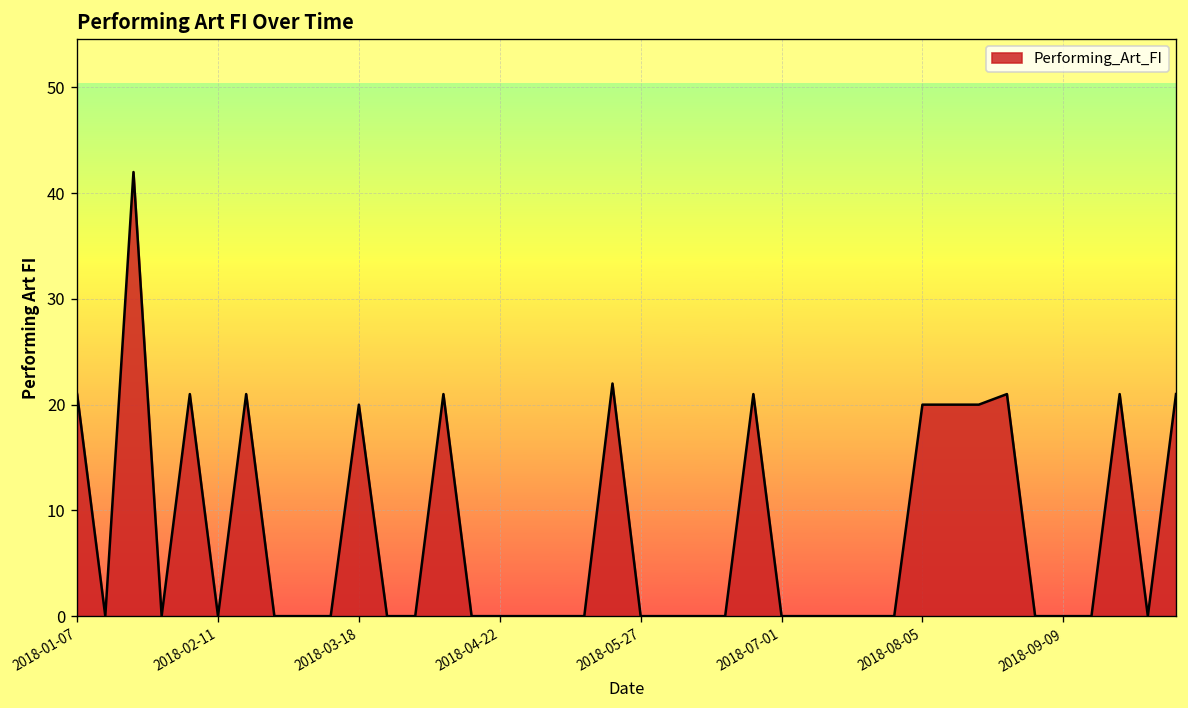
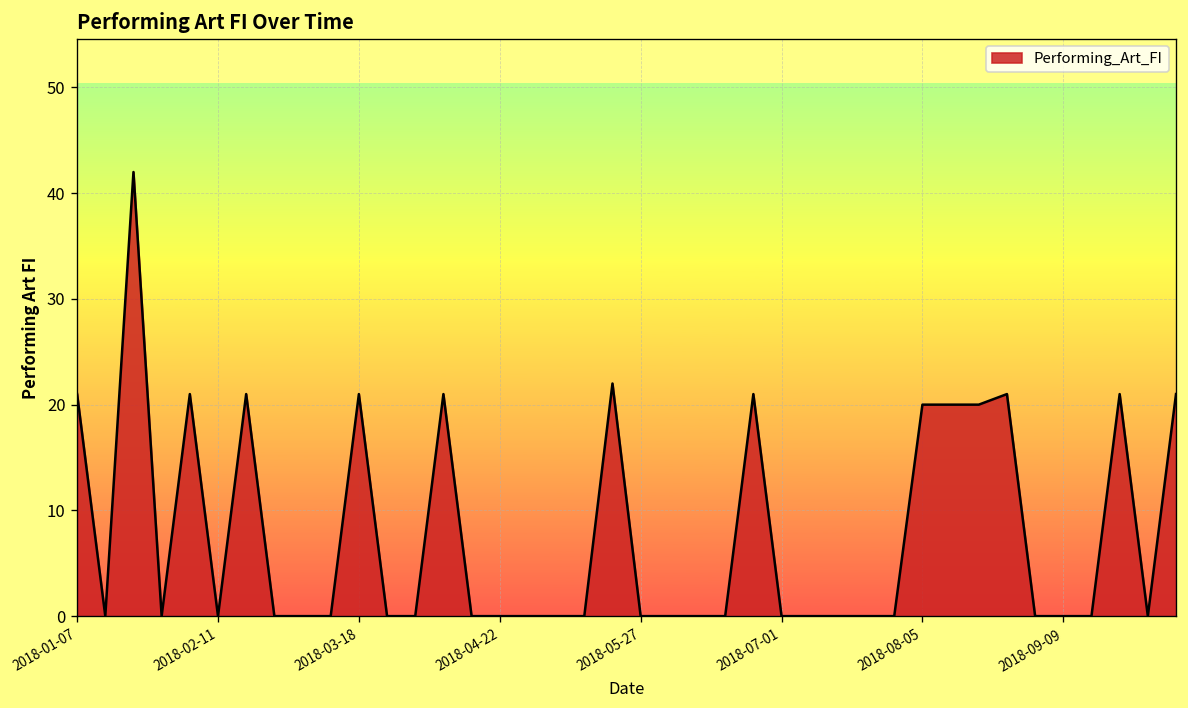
  {
    "2018-01-07": 21,
    "2018-02-11": 0,
-   "2018-03-18": 20,
+   "2018-03-18": 21,
    "2018-04-22": 0,
    "2018-05-27": 0,
    "2018-07-01": 0,
    "2018-08-05": 20,
    "2018-09-09": 0
  }
